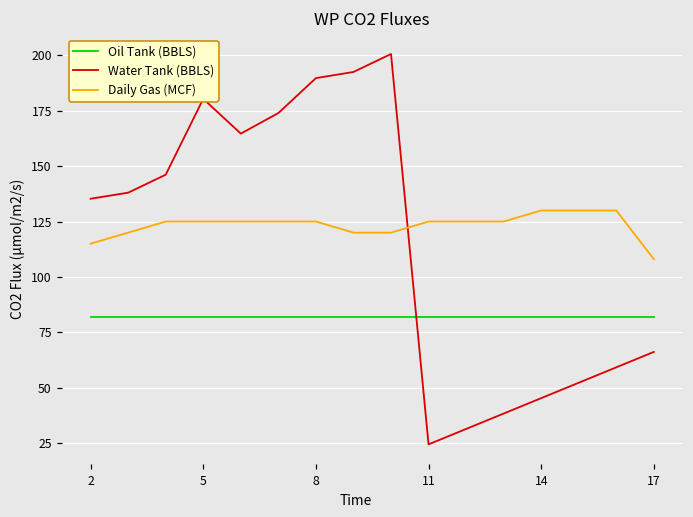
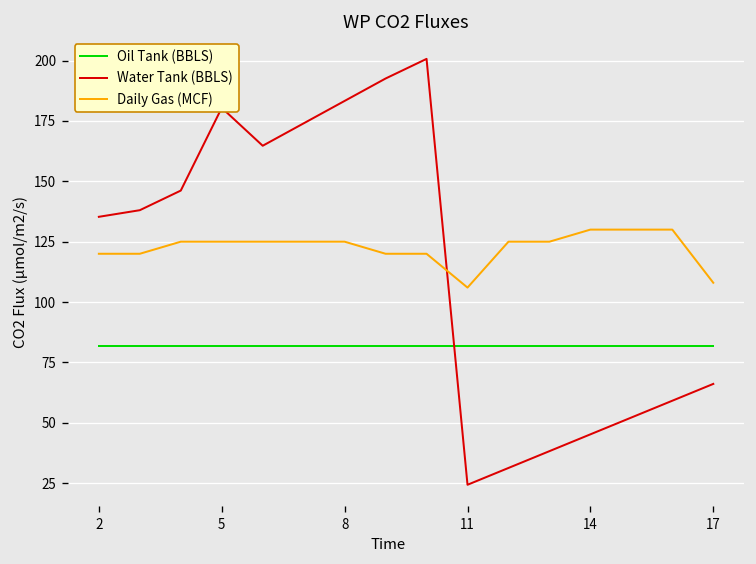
  {
    "Oil Tank (BBLS)": {
      "2": 82,
      "5": 82,
      "8": 82,
      "11": 82,
      "14": 82,
      "17": 82
    },
    "Water Tank (BBLS)": {
      "2": 135,
      "5": 180,
-     "8": 190,
+     "8": 183,
      "11": 24,
      "14": 45,
      "17": 66
    },
    "Daily Gas (MCF)": {
-     "2": 115,
+     "2": 120,
      "5": 125,
      "8": 125,
-     "11": 125,
+     "11": 106,
      "14": 130,
      "17": 108
    }
  }
